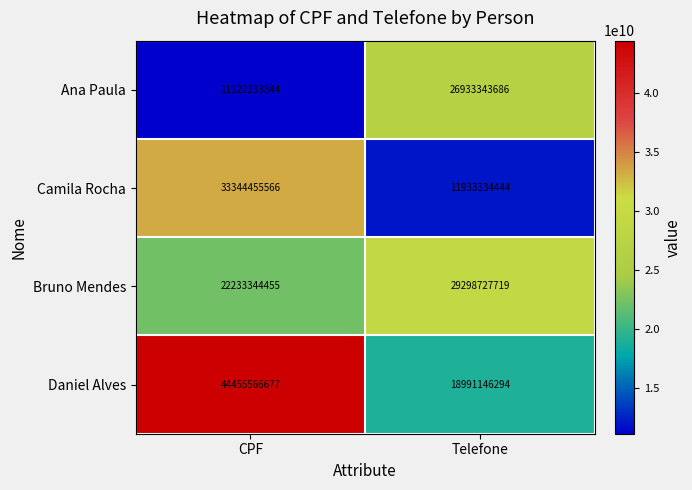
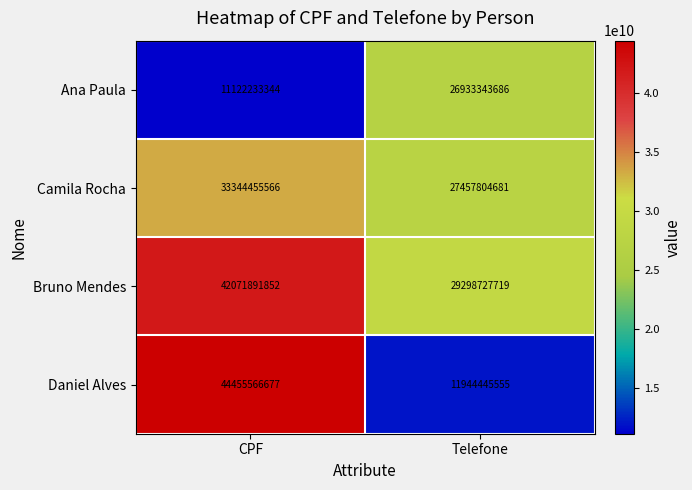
  {
    "Ana Paula": {
      "CPF": 11122233344,
      "Telefone": 26933343686
    },
    "Camila Rocha": {
      "CPF": 33344455566,
-     "Telefone": 11933334444
+     "Telefone": 27457804681
    },
    "Bruno Mendes": {
-     "CPF": 22233344455,
+     "CPF": 42071891852,
      "Telefone": 29298727719
    },
    "Daniel Alves": {
      "CPF": 44455566677,
-     "Telefone": 18991146294
+     "Telefone": 11944445555
    }
  }
